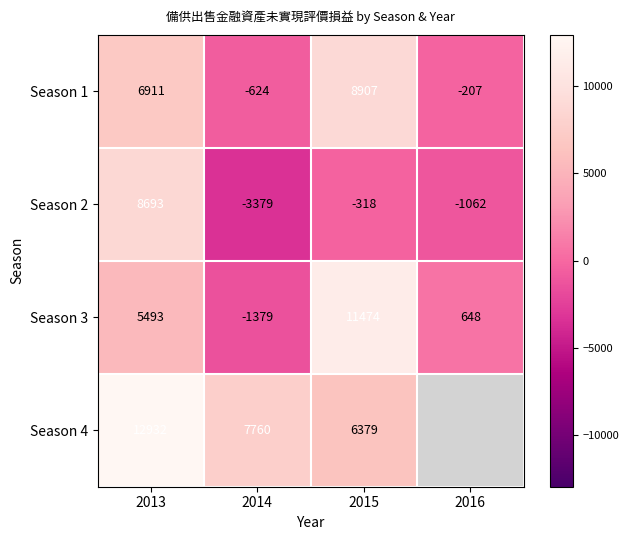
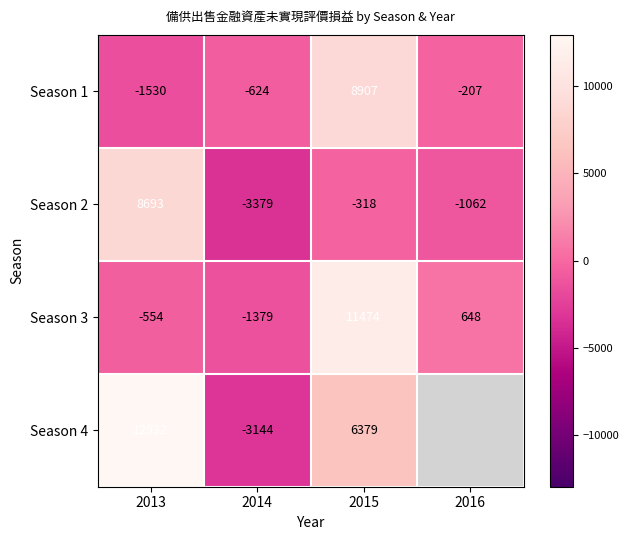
  {
    "Season 1": {
-     "2013": 6911,
+     "2013": -1530,
      "2014": -624,
      "2016": -207
    },
    "Season 2": {
      "2014": -3379,
      "2015": -318,
      "2016": -1062
    },
    "Season 3": {
-     "2013": 5493,
+     "2013": -554,
      "2014": -1379,
      "2016": 648
    },
    "Season 4": {
-     "2014": 7760,
+     "2014": -3144,
      "2015": 6379
    }
  }
